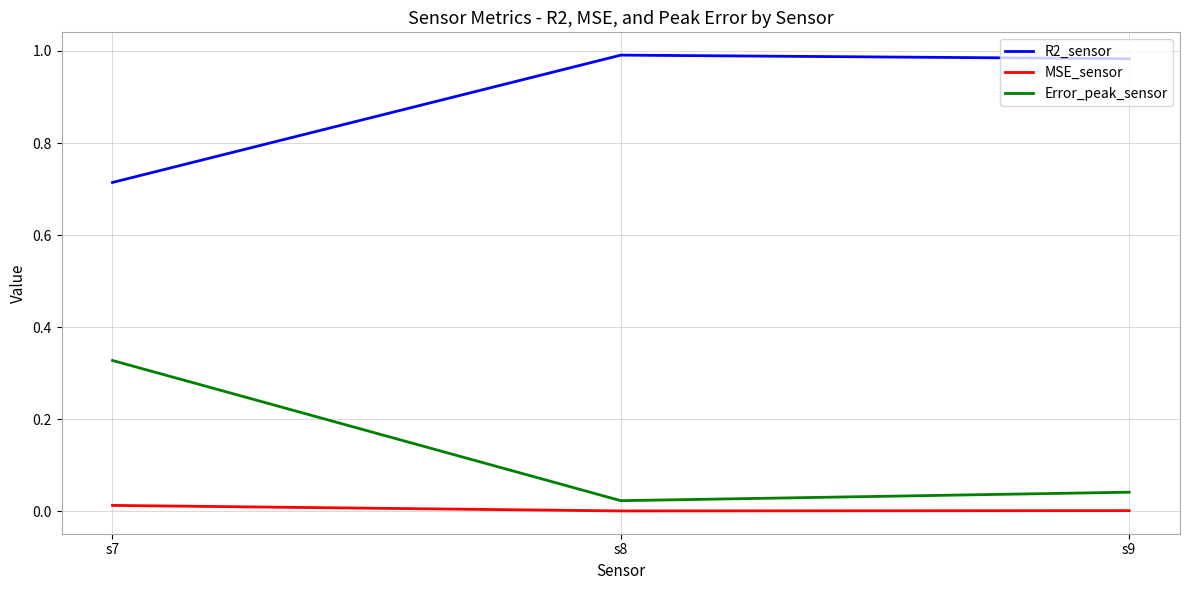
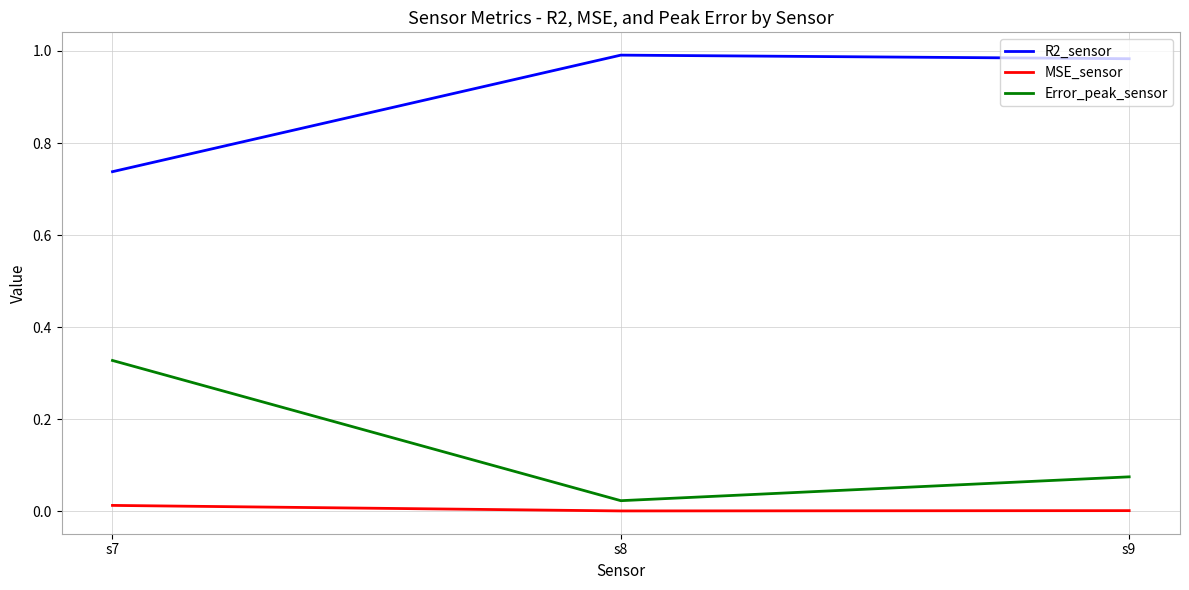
  {
    "R2_sensor": {
-     "s7": 0.71,
+     "s7": 0.74,
      "s8": 0.99
    },
    "MSE_sensor": {
      "s7": 0.01,
      "s8": 0.00,
      "s9": 0.00
    },
    "Error_peak_sensor": {
      "s7": 0.33,
      "s8": 0.02,
-     "s9": 0.04
+     "s9": 0.07
    }
  }
